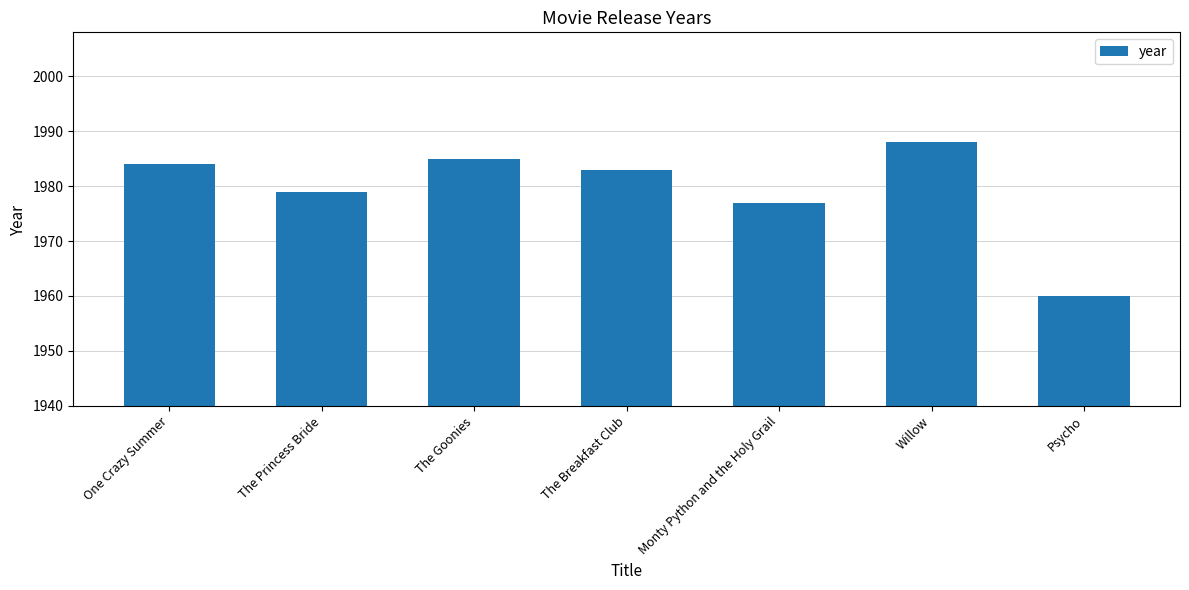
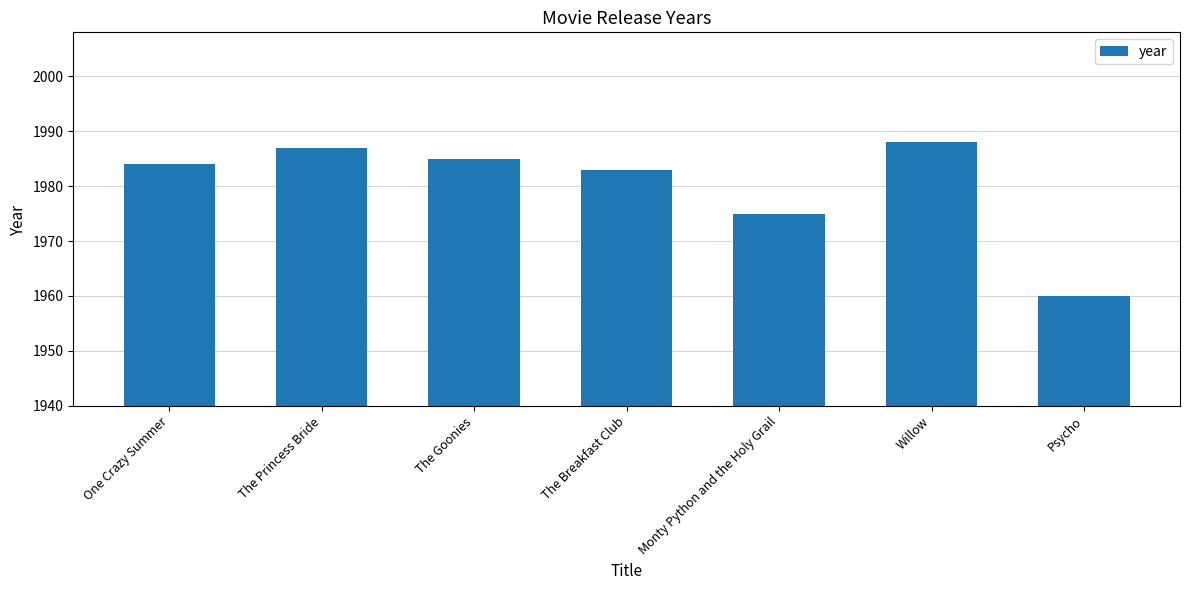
  {
    "One Crazy Summer": 1984,
-   "The Princess Bride": 1979,
+   "The Princess Bride": 1987,
    "The Goonies": 1985,
    "The Breakfast Club": 1983,
-   "Monty Python and the Holy Grail": 1977,
+   "Monty Python and the Holy Grail": 1975,
    "Willow": 1988,
    "Psycho": 1960
  }
